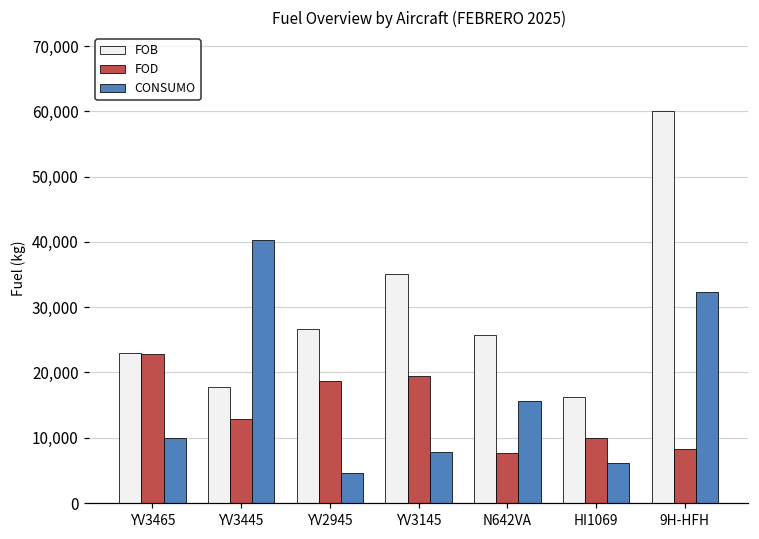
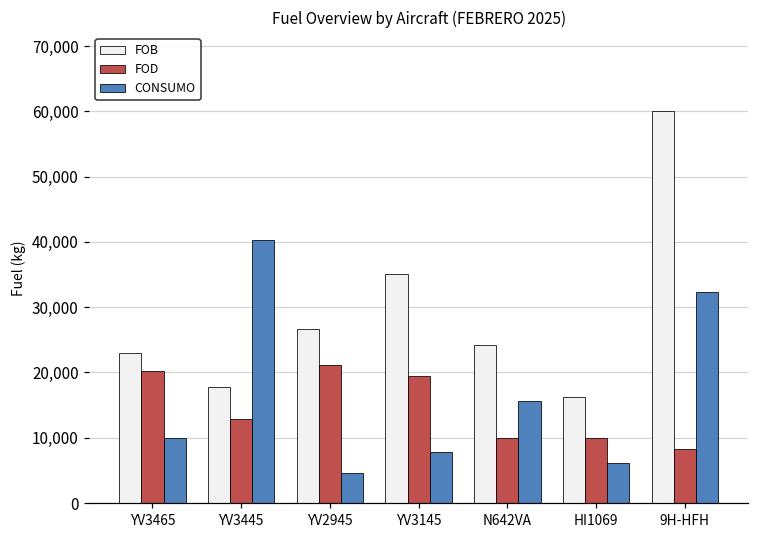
  {
    "FOB": {
      "YV3465": "23,000",
      "YV3445": "18,000",
      "YV2945": "27,000",
      "YV3145": "35,000",
-     "N642VA": "26,000",
+     "N642VA": "24,000",
      "HI1069": "16,000",
      "9H-HFH": "60,000"
    },
    "FOD": {
-     "YV3465": "23,000",
+     "YV3465": "20,000",
      "YV3445": "13,000",
-     "YV2945": "19,000",
+     "YV2945": "21,000",
      "YV3145": "19,000",
-     "N642VA": "8,000",
+     "N642VA": "10,000",
      "HI1069": "10,000",
      "9H-HFH": "8,000"
    },
    "CONSUMO": {
      "YV3465": "10,000",
      "YV3445": "40,000",
      "YV2945": "5,000",
      "YV3145": "8,000",
      "N642VA": "16,000",
      "HI1069": "6,000",
      "9H-HFH": "32,000"
    }
  }
